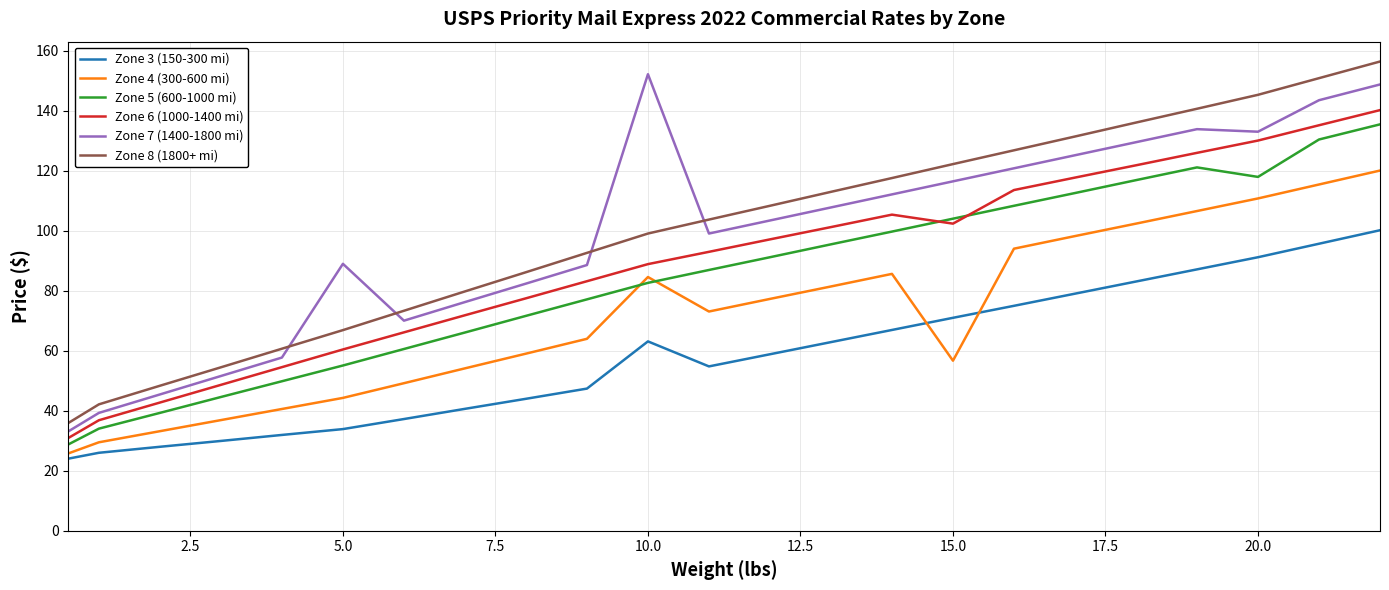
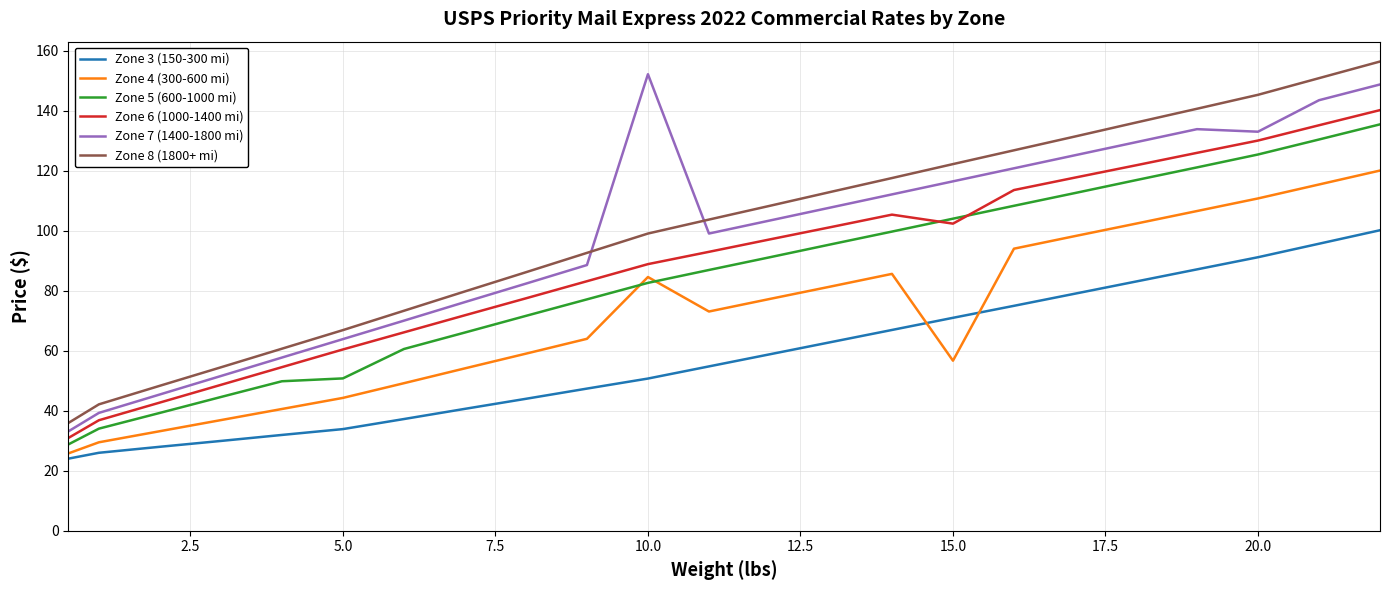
  {
    "Zone 3 (150-300 mi)": {
      "5.0": 34,
-     "10.0": 63,
+     "10.0": 51,
      "15.0": 71,
      "20.0": 91
    },
    "Zone 4 (300-600 mi)": {
      "5.0": 44,
      "10.0": 85,
      "15.0": 57,
      "20.0": 111
    },
    "Zone 5 (600-1000 mi)": {
-     "5.0": 55,
+     "5.0": 51,
      "10.0": 83,
      "15.0": 104,
-     "20.0": 118
+     "20.0": 125
    },
    "Zone 6 (1000-1400 mi)": {
      "5.0": 60,
      "10.0": 89,
      "15.0": 102,
      "20.0": 130
    },
    "Zone 7 (1400-1800 mi)": {
-     "5.0": 89,
+     "5.0": 64,
      "10.0": 152,
      "15.0": 117,
      "20.0": 133
    },
    "Zone 8 (1800+ mi)": {
      "5.0": 67,
      "10.0": 99,
      "15.0": 122,
      "20.0": 145
    }
  }
